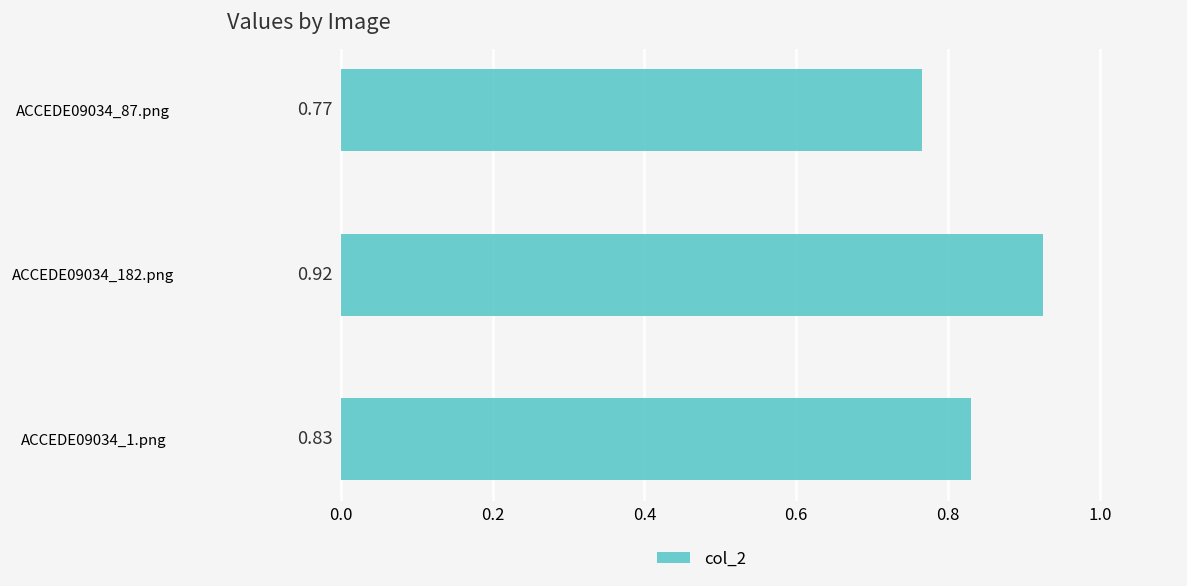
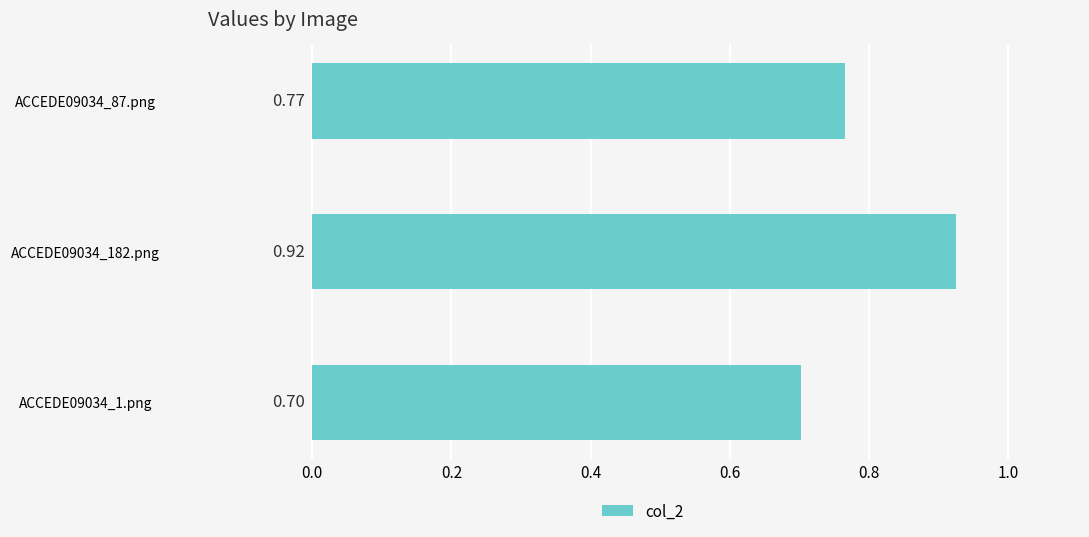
  {
-   "ACCEDE09034_1.png": 0.83
+   "ACCEDE09034_1.png": 0.70
  }
